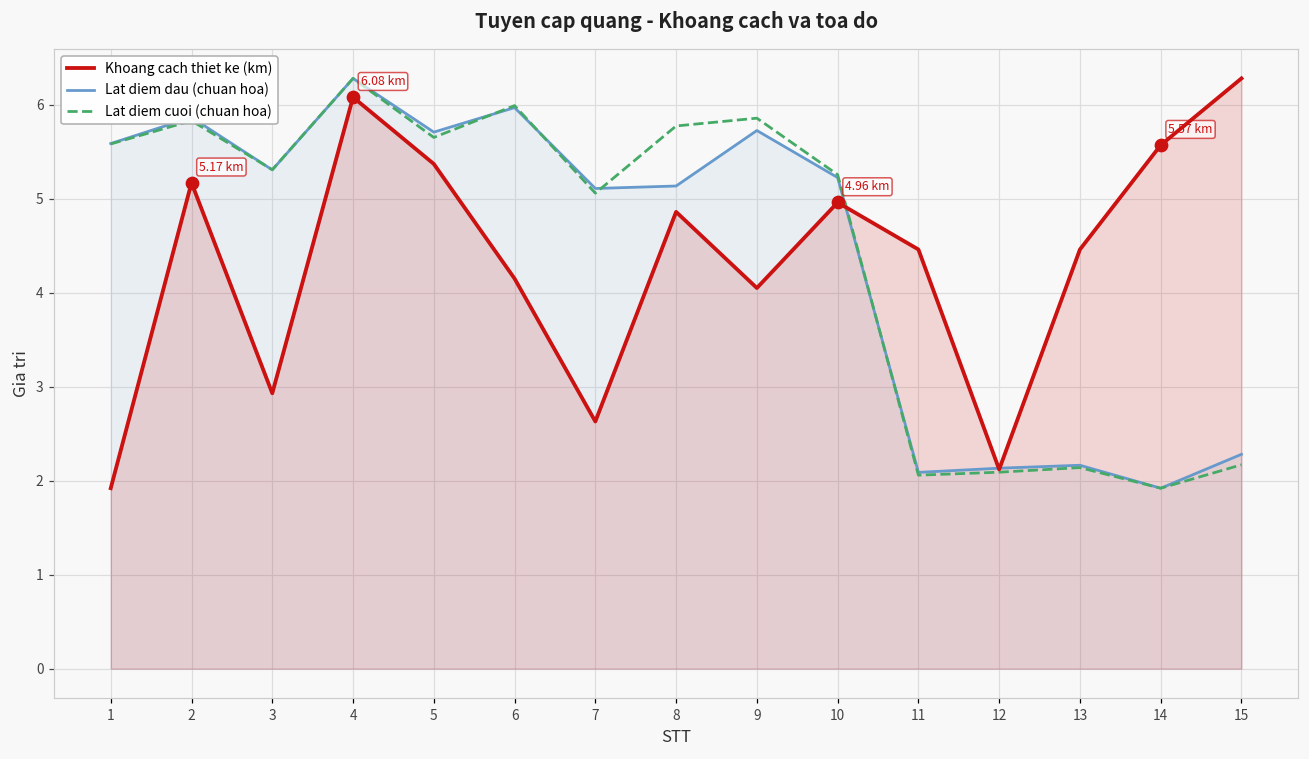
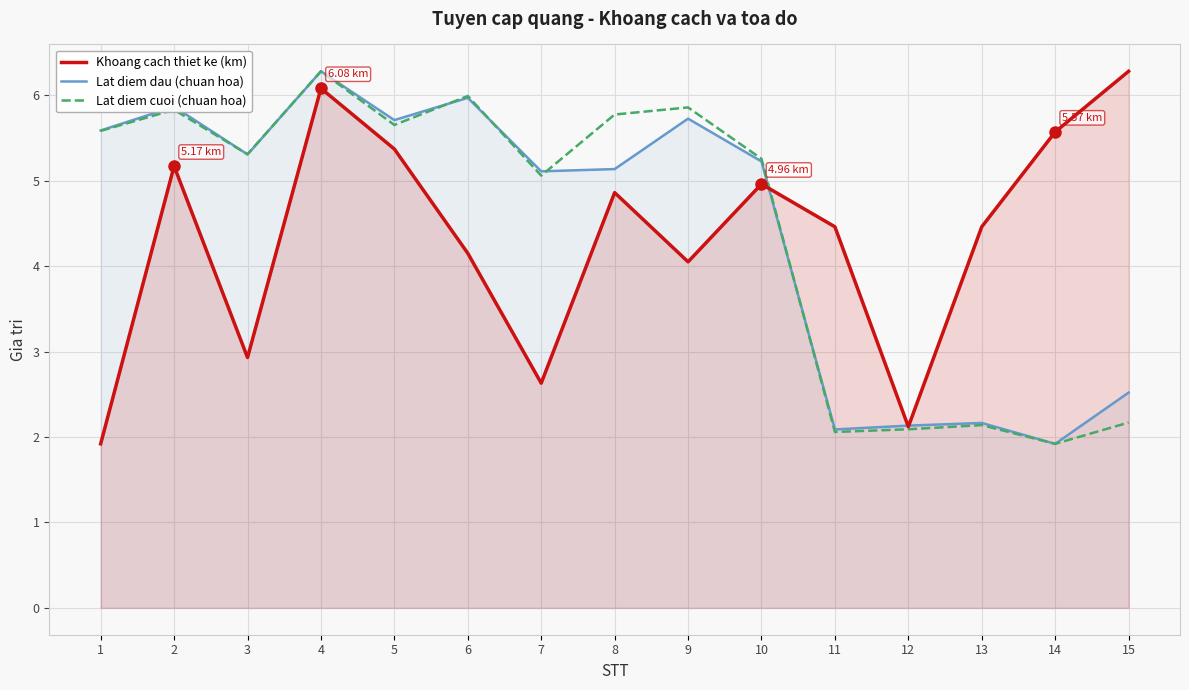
  {
    "Lat diem dau (chuan hoa)": {
      "5": 5.7,
      "7": 5.1,
      "8": 5.1,
      "9": 5.7,
      "11": 2.1,
-     "15": 2.3
+     "15": 2.5
    },
    "Lat diem cuoi (chuan hoa)": {
      "5": 5.7,
      "7": 5.1,
      "8": 5.8,
      "9": 5.9,
      "10": 5.3,
      "11": 2.1,
      "12": 2.1,
      "15": 2.2
    }
  }
